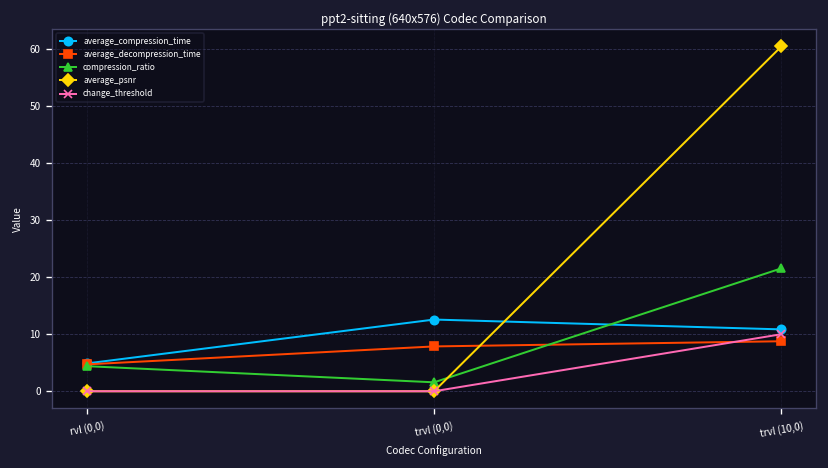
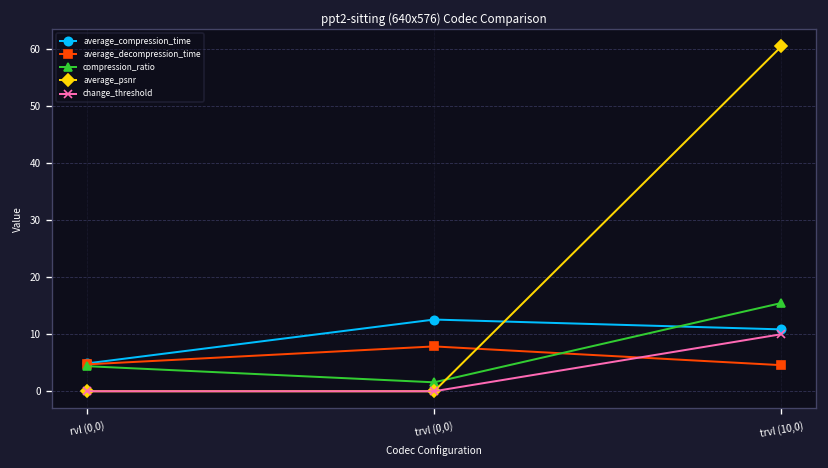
  {
    "average_compression_time": {
      "trvl (0,0)": 13,
      "trvl (10,0)": 11
    },
    "average_decompression_time": {
      "trvl (0,0)": 8,
-     "trvl (10,0)": 9
+     "trvl (10,0)": 5
    },
    "compression_ratio": {
      "trvl (0,0)": 2,
-     "trvl (10,0)": 22
+     "trvl (10,0)": 15
    },
    "average_psnr": {
      "trvl (10,0)": 60
    },
    "change_threshold": {
      "trvl (10,0)": 10
    }
  }
